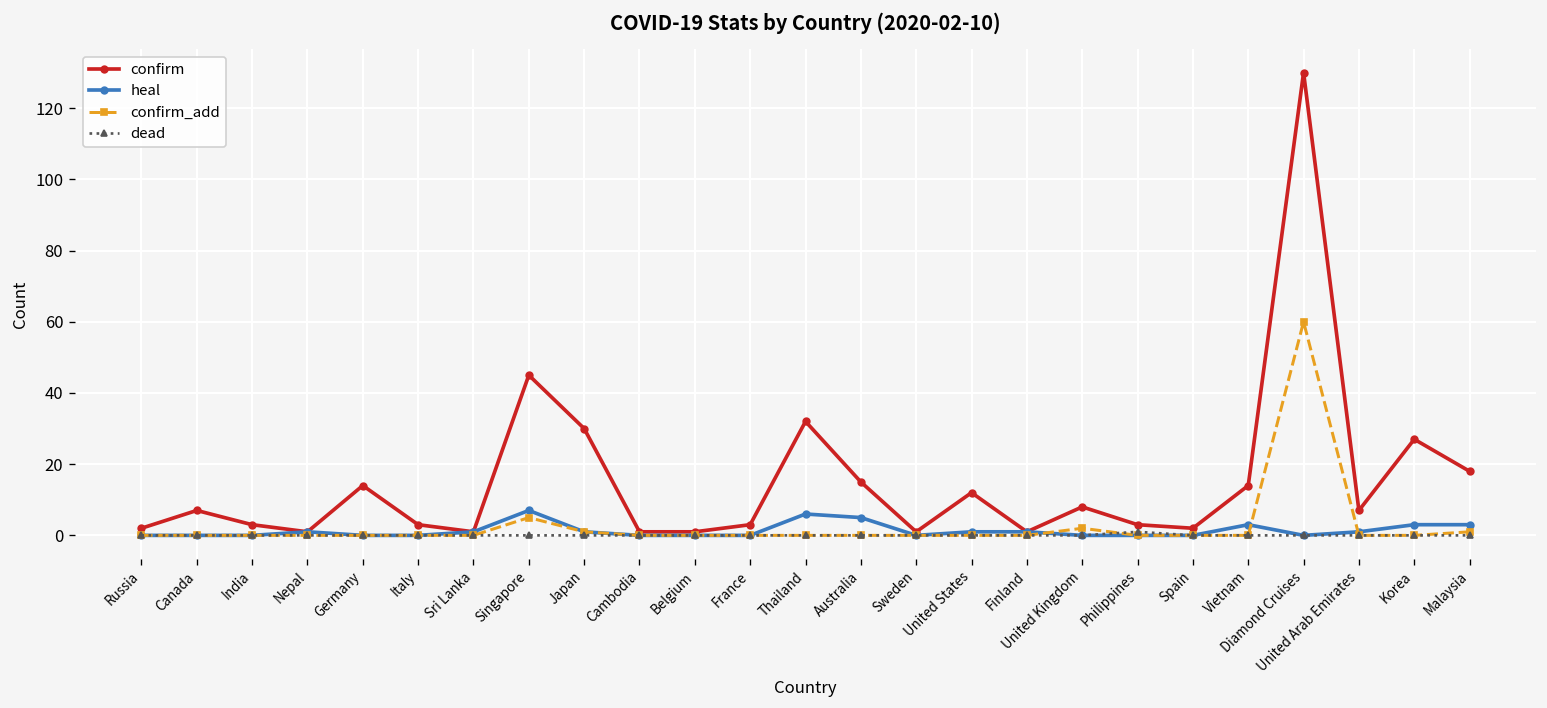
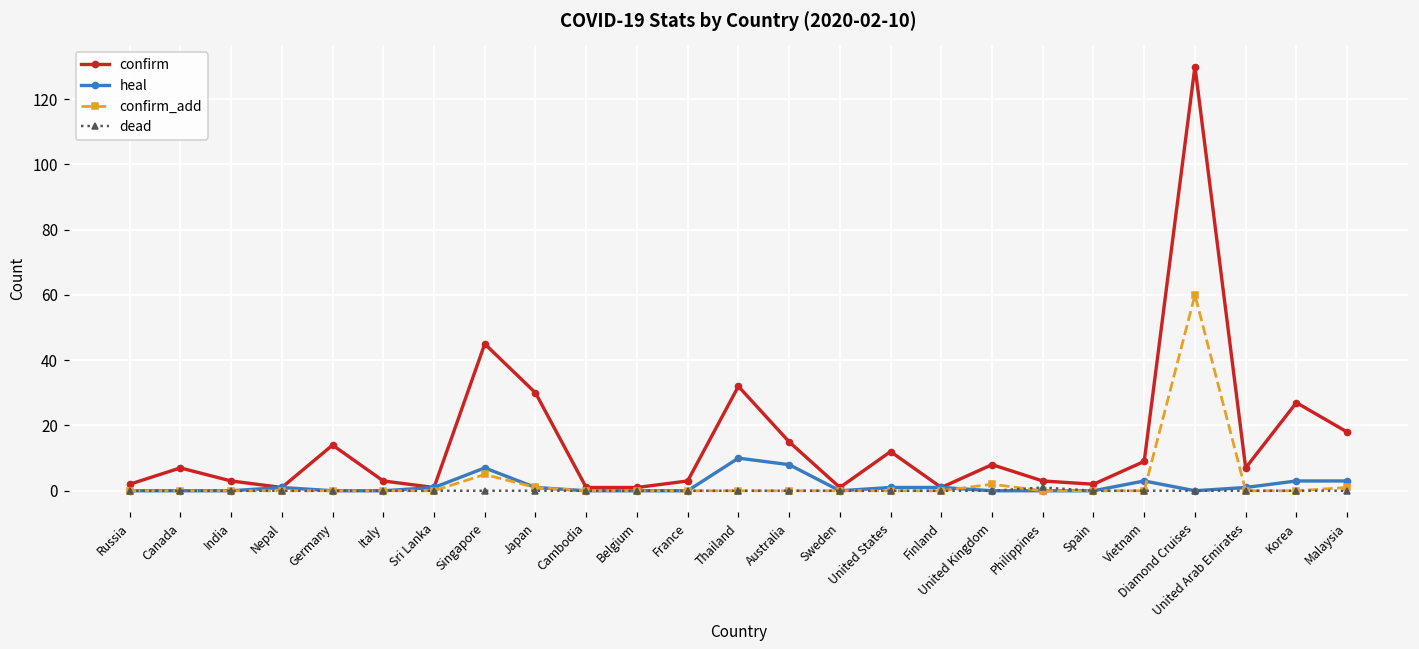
  {
    "confirm": {
      "Russia": 2,
      "Canada": 7,
      "India": 3,
      "Germany": 14,
      "Italy": 3,
      "Singapore": 45,
      "Japan": 30,
      "Cambodia": 1,
      "Belgium": 1,
      "France": 3,
      "Thailand": 32,
      "Australia": 15,
      "Sweden": 1,
      "United States": 12,
      "United Kingdom": 8,
      "Philippines": 3,
      "Spain": 2,
-     "Vietnam": 14,
+     "Vietnam": 9,
      "Diamond Cruises": 130,
      "United Arab Emirates": 7,
      "Korea": 27,
      "Malaysia": 18
    },
    "heal": {
      "Singapore": 7,
-     "Thailand": 6,
-     "Australia": 5,
+     "Thailand": 10,
+     "Australia": 8,
      "United States": 1,
      "Vietnam": 3,
      "United Arab Emirates": 1,
      "Korea": 3,
      "Malaysia": 3
    },
    "confirm_add": {
      "Singapore": 5,
      "United Kingdom": 2,
      "Diamond Cruises": 60,
      "Malaysia": 1
    },
    "dead": {
      "Singapore": 0,
      "Japan": 0,
      "Philippines": 1,
      "Malaysia": 0
    }
  }
